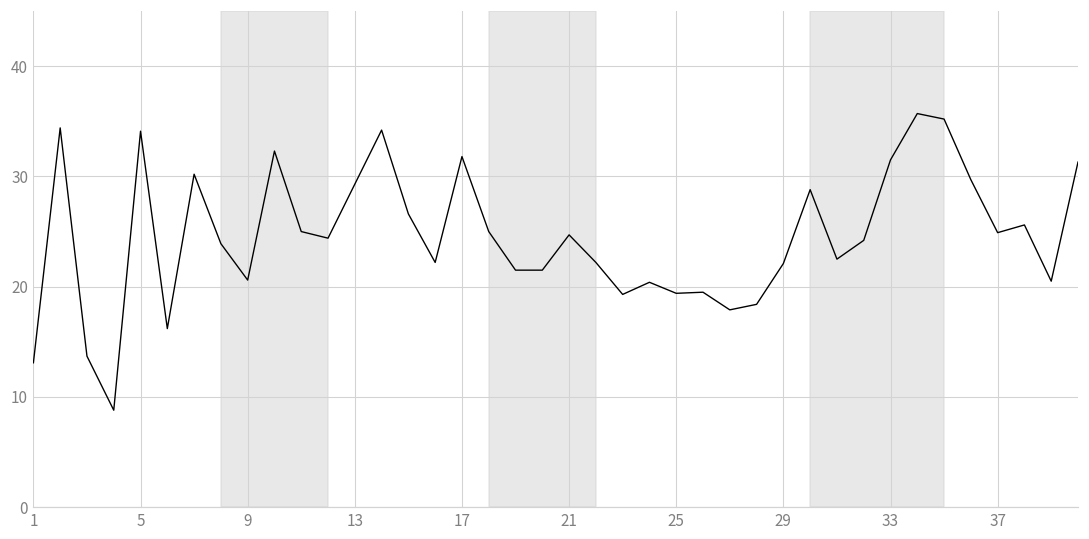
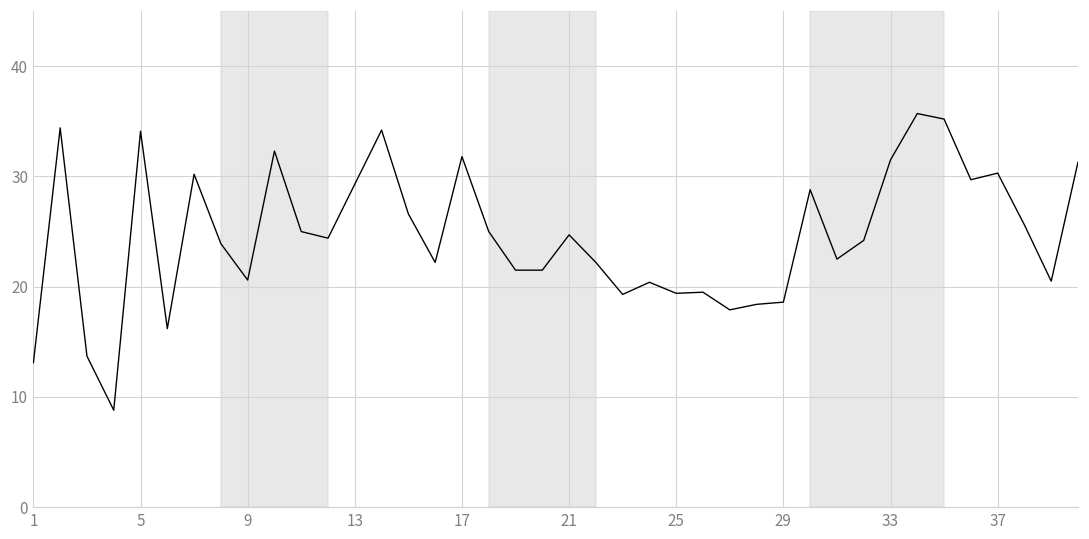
  {
    "1": 13.1,
    "5": 34.1,
    "9": 20.6,
    "13": 29.3,
    "17": 31.8,
    "21": 24.7,
    "25": 19.4,
-   "29": 22.1,
+   "29": 18.6,
    "33": 31.5,
-   "37": 24.9
+   "37": 30.3
  }
